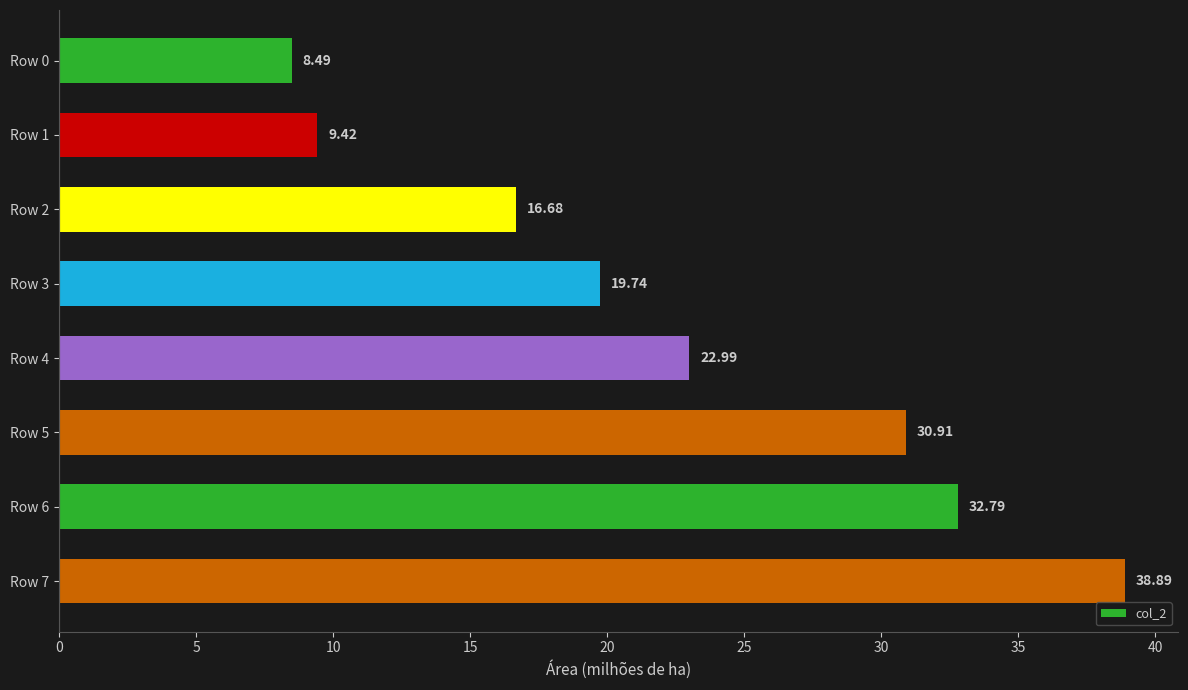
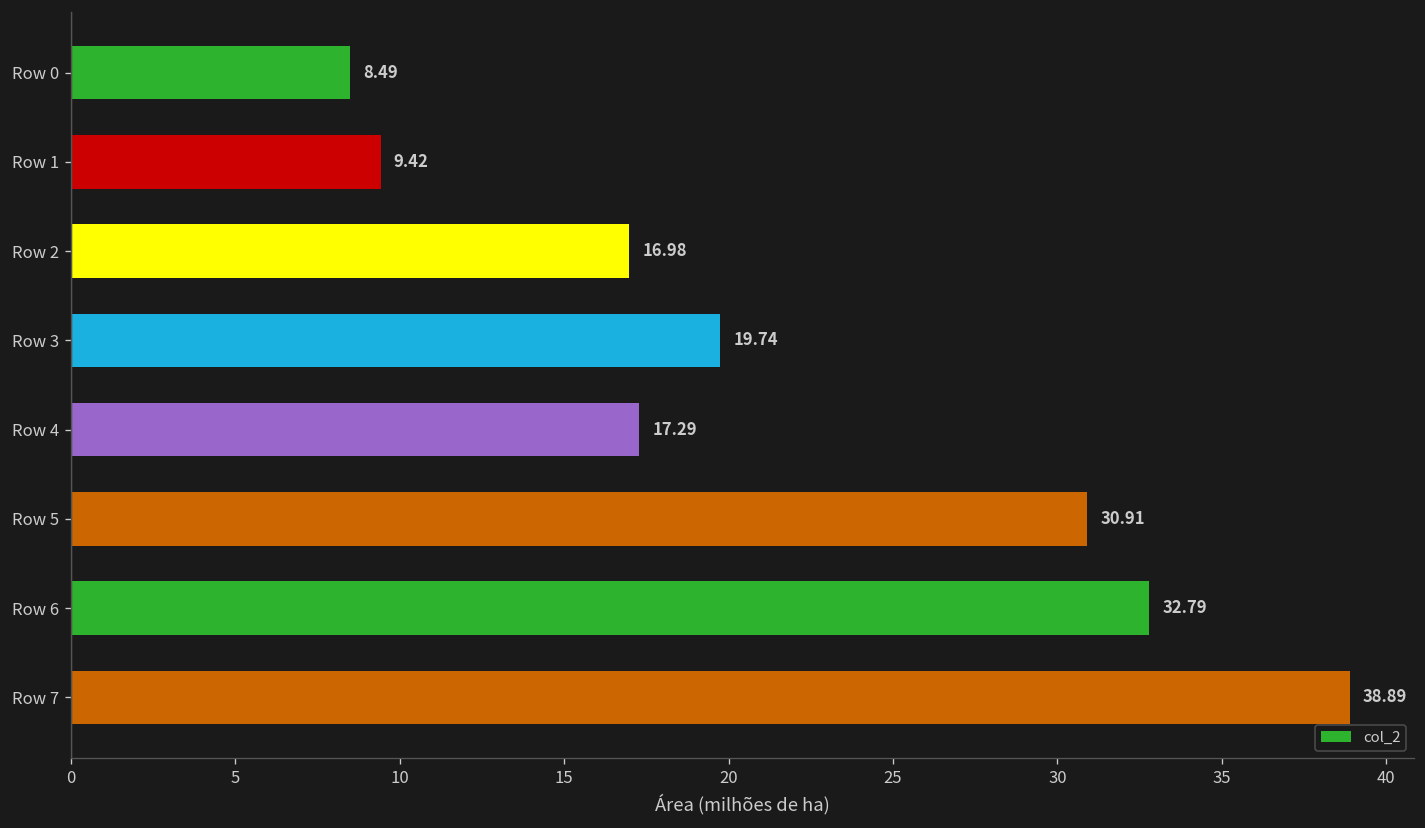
  {
    "Row 0": 8.49,
    "Row 1": 9.42,
-   "Row 2": 16.68,
+   "Row 2": 16.98,
    "Row 3": 19.74,
-   "Row 4": 22.99,
+   "Row 4": 17.29,
    "Row 5": 30.91,
    "Row 6": 32.79,
    "Row 7": 38.89
  }
